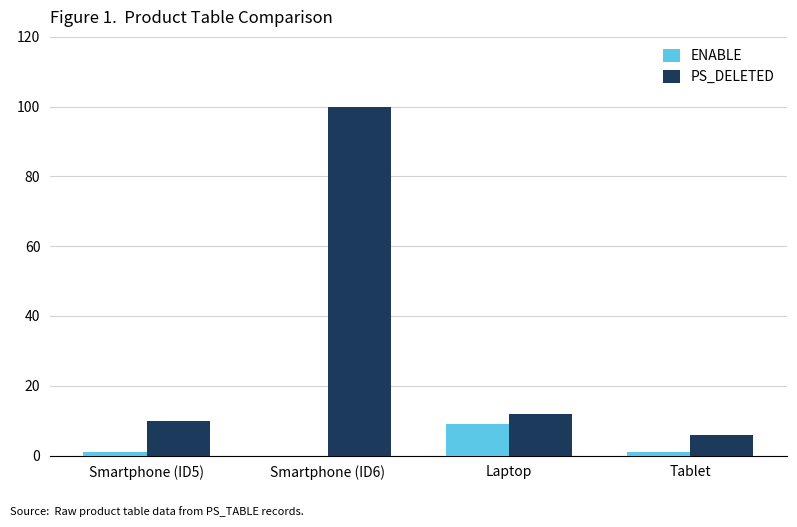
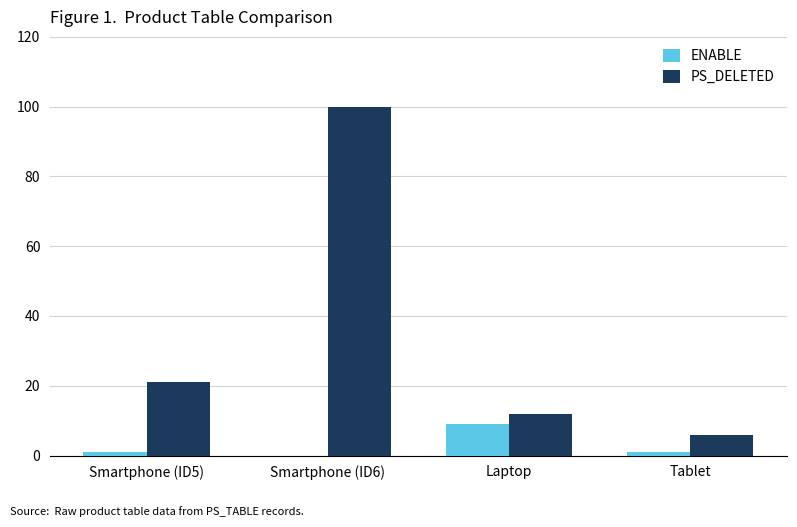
  {
    "ENABLE": {
      "Smartphone (ID5)": 1,
      "Smartphone (ID6)": 0,
      "Laptop": 9,
      "Tablet": 1
    },
    "PS_DELETED": {
-     "Smartphone (ID5)": 10,
+     "Smartphone (ID5)": 21,
      "Smartphone (ID6)": 100,
      "Laptop": 12,
      "Tablet": 6
    }
  }
